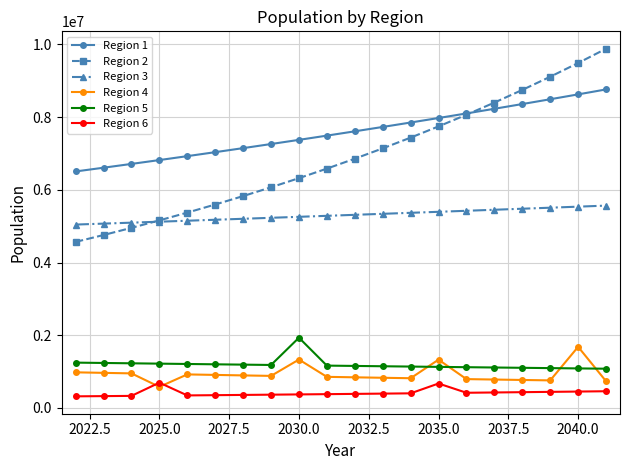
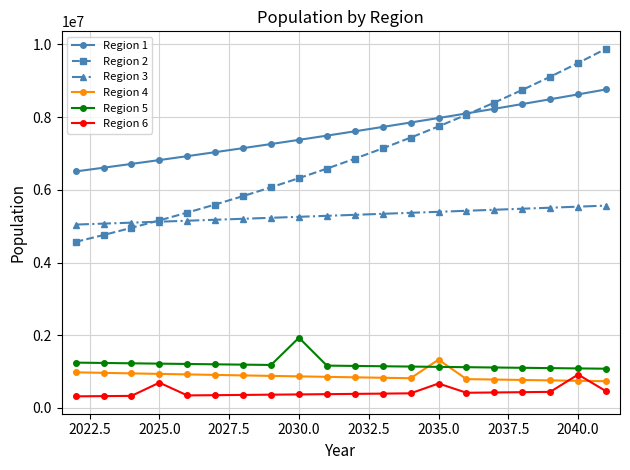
  {
    "Region 4": {
-     "2025.0": 600000,
-     "2030.0": 1300000,
+     "2025.0": 900000,
+     "2030.0": 900000,
      "2035.0": 1300000,
-     "2040.0": 1700000
+     "2040.0": 700000
    },
    "Region 5": {
      "2025.0": 1200000,
      "2030.0": 1900000,
      "2035.0": 1100000,
      "2040.0": 1100000
    },
    "Region 6": {
      "2025.0": 700000,
      "2030.0": 400000,
      "2035.0": 700000,
-     "2040.0": 500000
+     "2040.0": 900000
    }
  }
